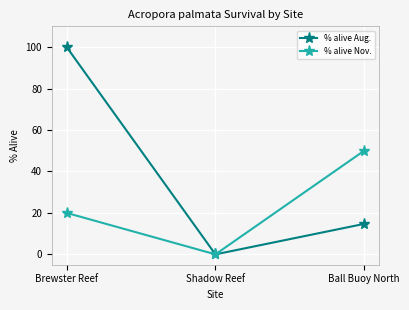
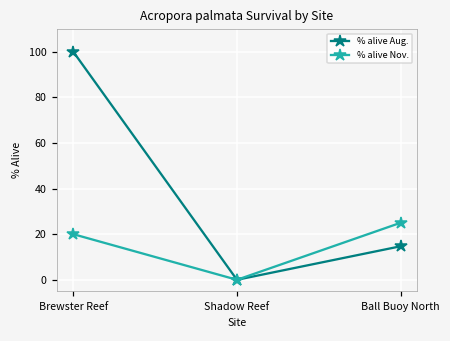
  {
    "% alive Aug.": {
      "Brewster Reef": 100,
      "Ball Buoy North": 15
    },
    "% alive Nov.": {
      "Brewster Reef": 20,
-     "Ball Buoy North": 50
+     "Ball Buoy North": 25
    }
  }
